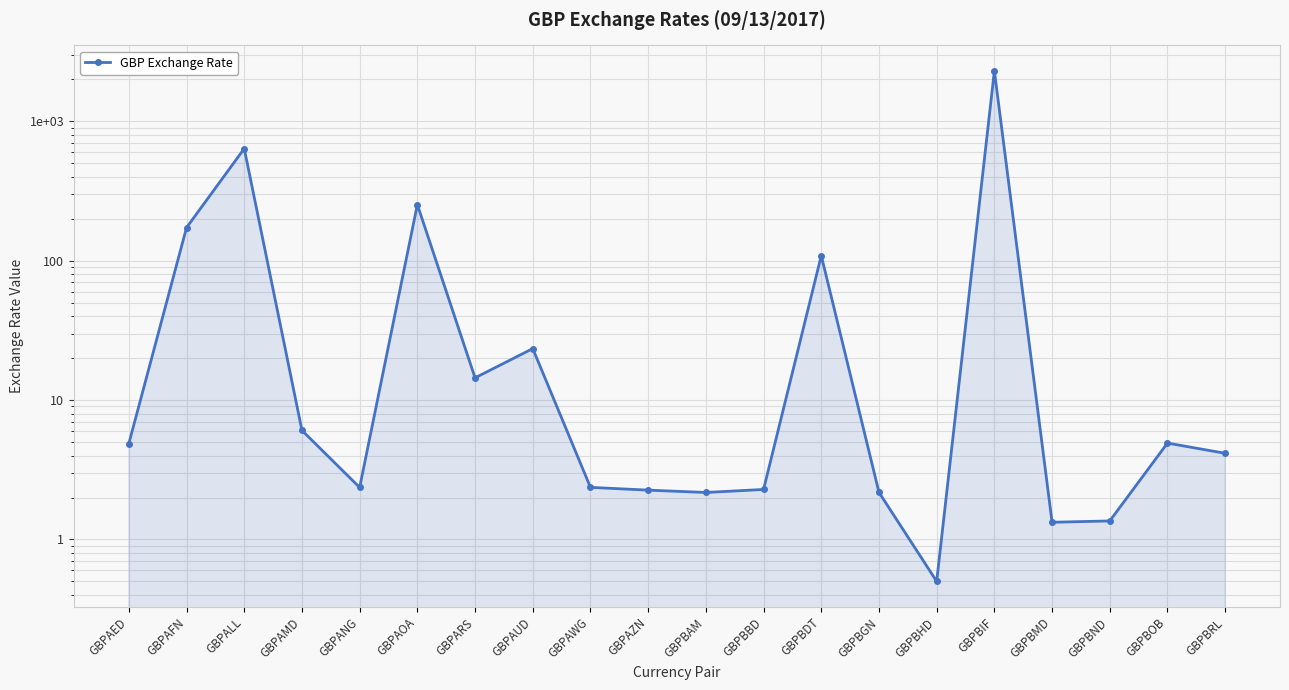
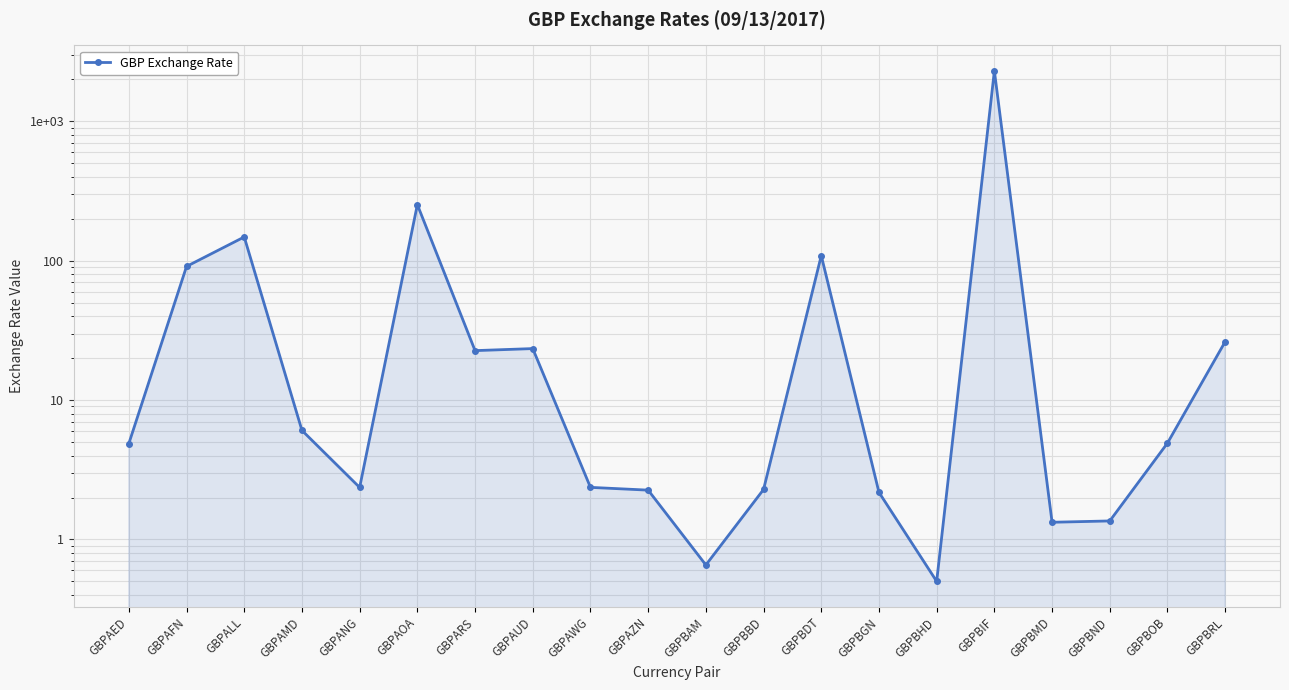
  {
    "GBPAED": 4.9,
-   "GBPAFN": 170,
-   "GBPALL": 600,
+   "GBPAFN": 90,
+   "GBPALL": 150,
    "GBPAMD": 6,
    "GBPANG": 2.4,
    "GBPAOA": 250,
-   "GBPARS": 14,
+   "GBPARS": 23,
    "GBPAUD": 23,
    "GBPAWG": 2.4,
    "GBPAZN": 2.3,
-   "GBPBAM": 2.2,
+   "GBPBAM": 0.7,
    "GBPBBD": 2.3,
    "GBPBDT": 110,
    "GBPBGN": 2.2,
    "GBPBHD": 0.5,
    "GBPBIF": 2300,
    "GBPBMD": 1.3,
    "GBPBND": 1.4,
    "GBPBOB": 4.9,
-   "GBPBRL": 4.2
+   "GBPBRL": 26
  }
